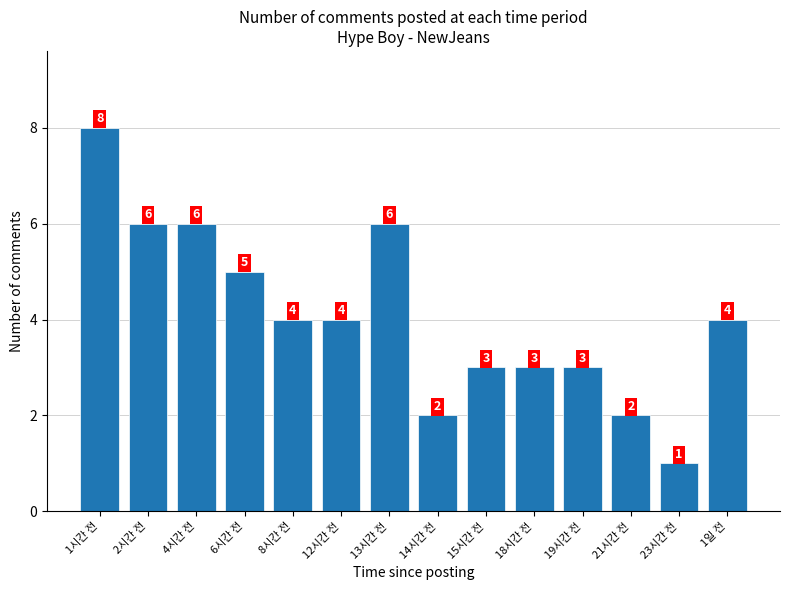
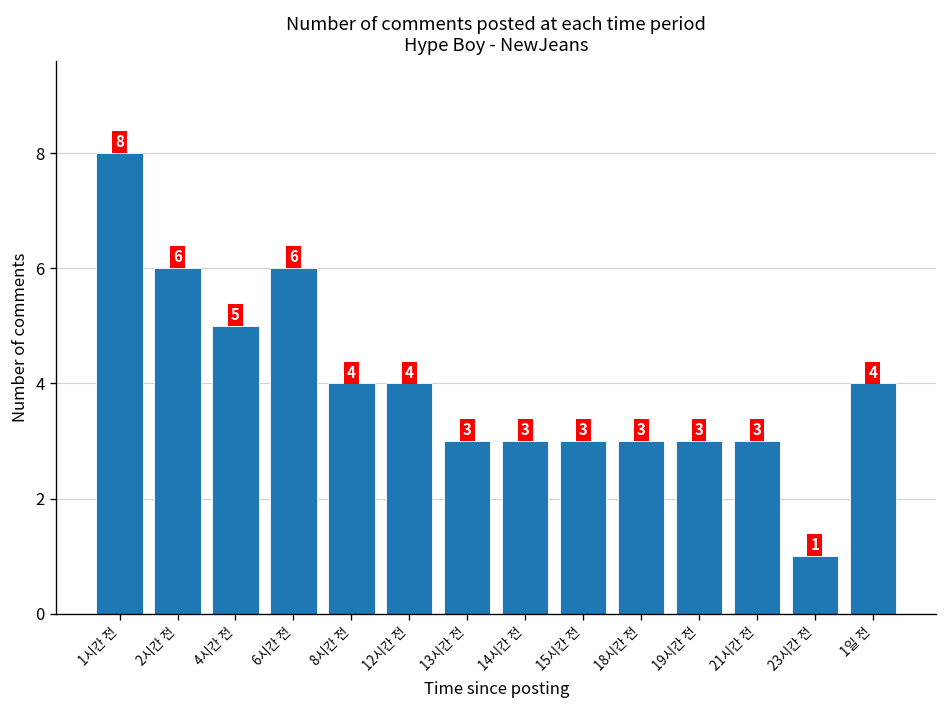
  {
-   "4시간 전": 6,
-   "6시간 전": 5,
-   "13시간 전": 6,
-   "14시간 전": 2,
-   "21시간 전": 2
+   "4시간 전": 5,
+   "6시간 전": 6,
+   "13시간 전": 3,
+   "14시간 전": 3,
+   "21시간 전": 3
  }
